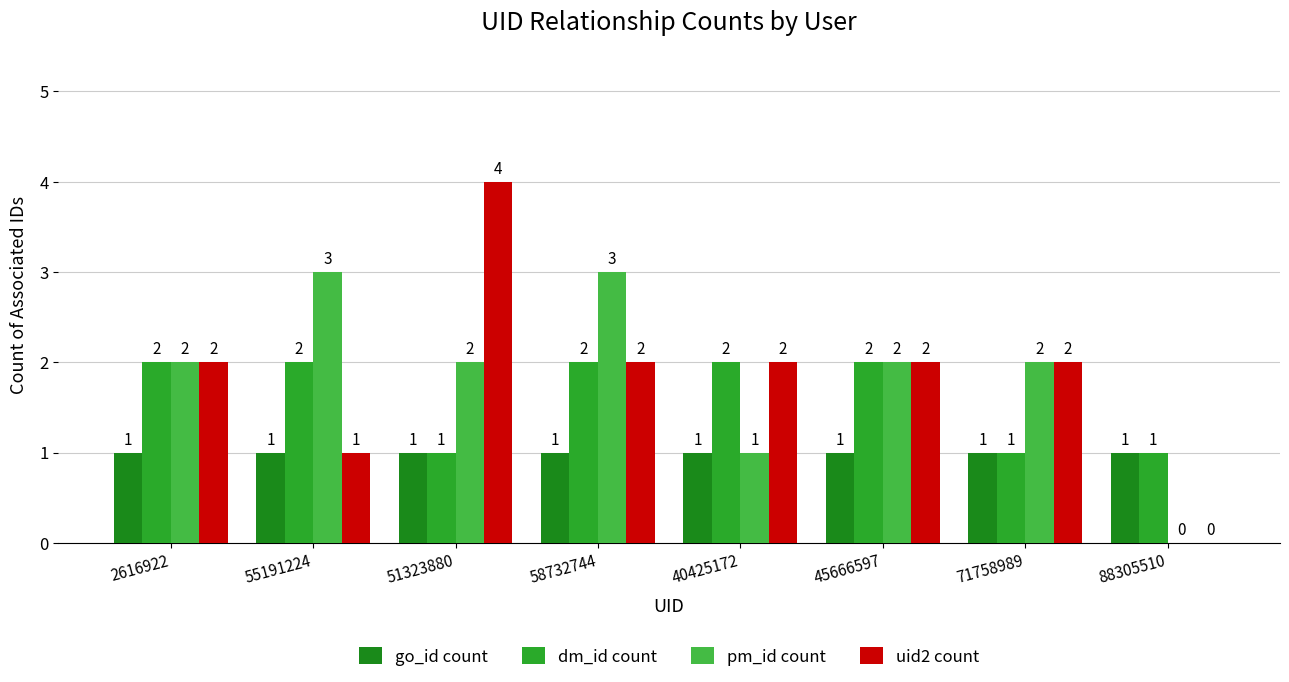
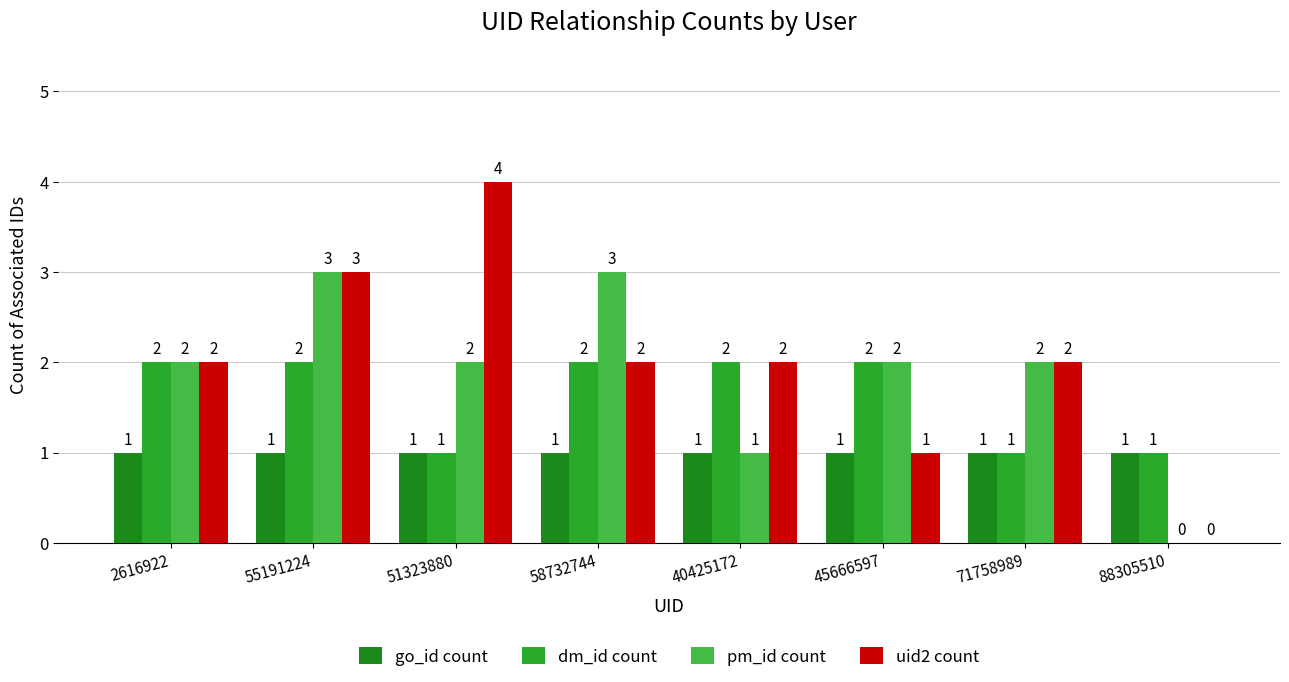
  {
    "uid2 count": {
      "2616922": 2,
-     "55191224": 1,
+     "55191224": 3,
      "51323880": 4,
      "58732744": 2,
      "40425172": 2,
-     "45666597": 2,
+     "45666597": 1,
      "71758989": 2,
      "88305510": 0
    }
  }
